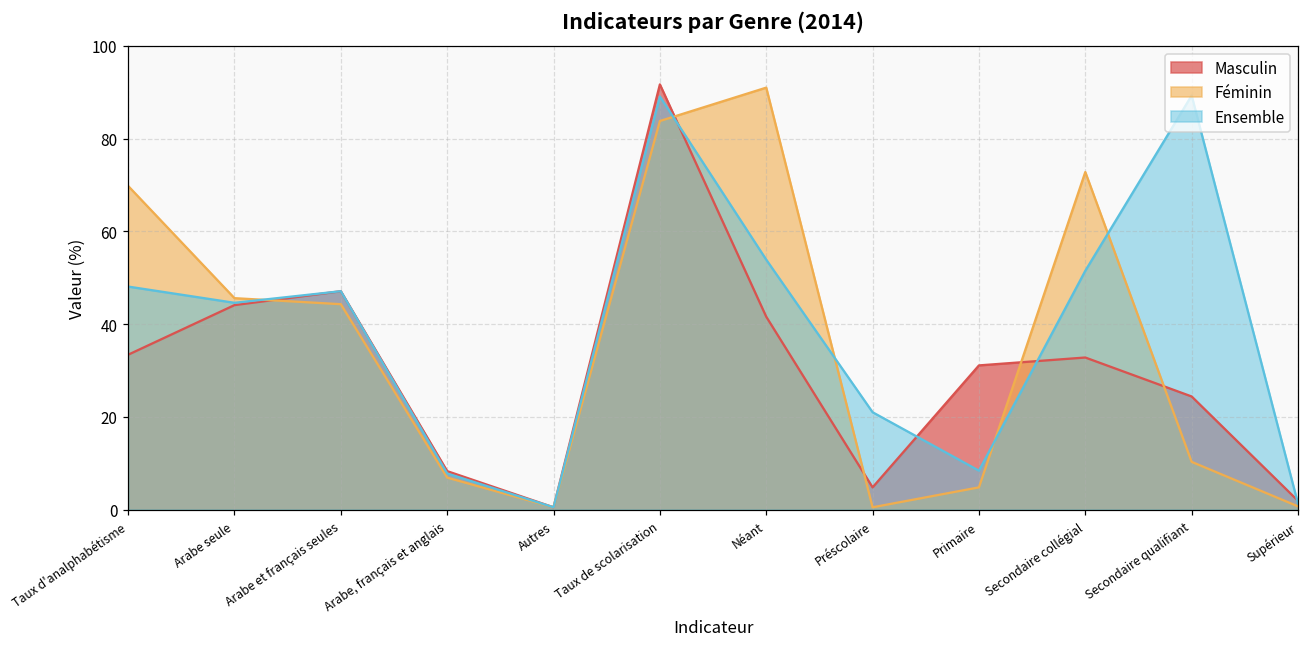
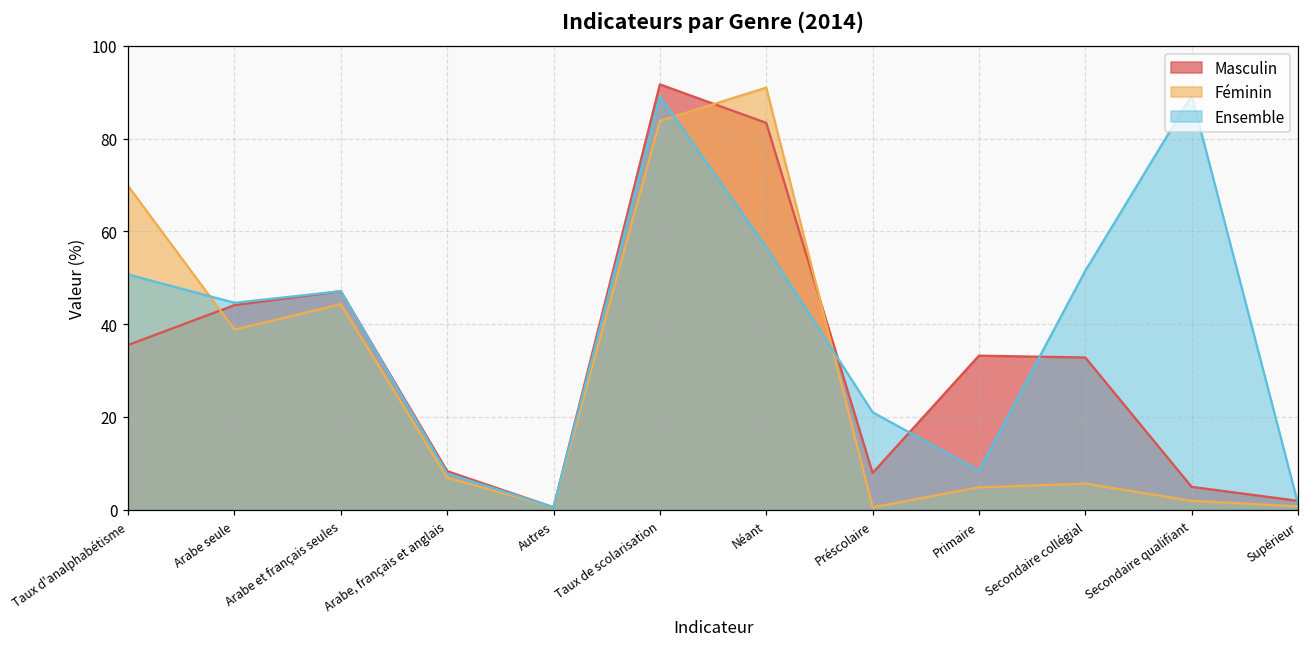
  {
    "Masculin": {
-     "Taux d'analphabétisme": 33,
+     "Taux d'analphabétisme": 36,
      "Taux de scolarisation": 92,
-     "Néant": 42,
-     "Préscolaire": 5,
-     "Primaire": 31,
+     "Néant": 83,
+     "Préscolaire": 8,
+     "Primaire": 33,
      "Secondaire collégial": 33,
-     "Secondaire qualifiant": 24
+     "Secondaire qualifiant": 5
    },
    "Féminin": {
      "Taux d'analphabétisme": 70,
-     "Arabe seule": 46,
+     "Arabe seule": 39,
      "Arabe et français seules": 44,
      "Arabe, français et anglais": 7,
      "Taux de scolarisation": 84,
      "Néant": 91,
      "Préscolaire": 1,
      "Primaire": 5,
-     "Secondaire collégial": 73,
-     "Secondaire qualifiant": 10
+     "Secondaire collégial": 6,
+     "Secondaire qualifiant": 2
    },
    "Ensemble": {
-     "Taux d'analphabétisme": 48,
+     "Taux d'analphabétisme": 51,
      "Taux de scolarisation": 89,
-     "Néant": 54,
+     "Néant": 57,
      "Préscolaire": 21,
      "Primaire": 8,
      "Secondaire collégial": 52
    }
  }
